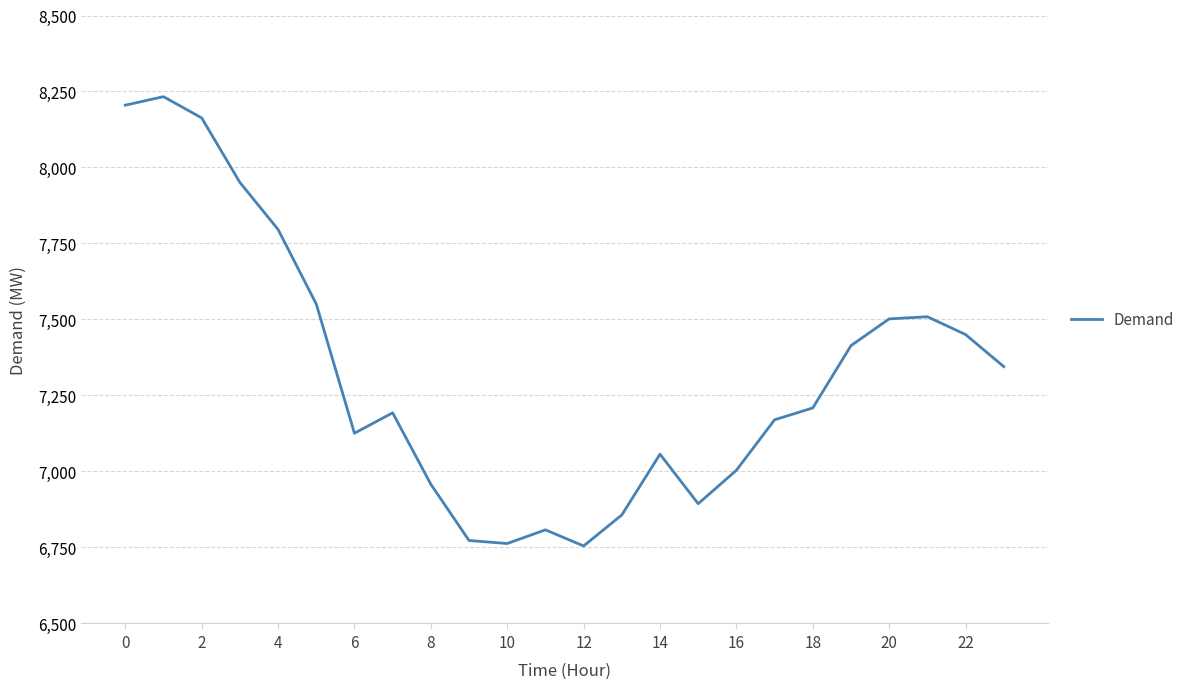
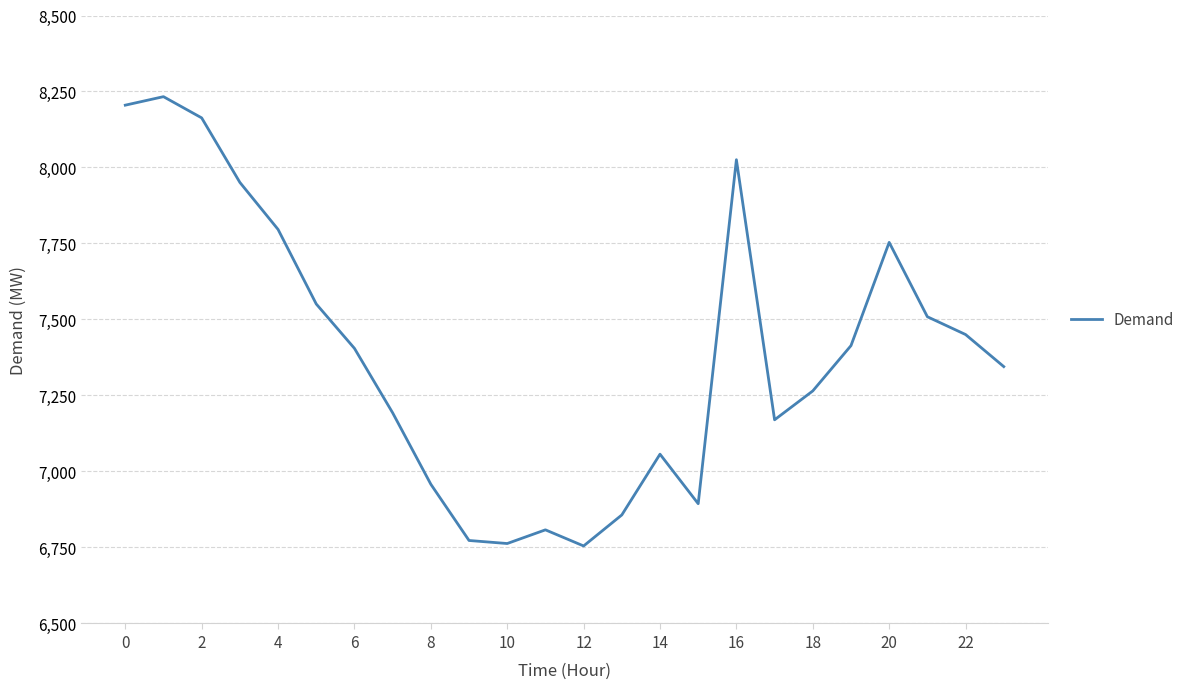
  {
    "0": "8,210",
    "2": "8,160",
    "4": "7,800",
-   "6": "7,130",
+   "6": "7,410",
    "8": "6,960",
    "10": "6,760",
    "12": "6,760",
    "14": "7,060",
-   "16": "7,000",
-   "18": "7,210",
-   "20": "7,500",
+   "16": "8,030",
+   "18": "7,270",
+   "20": "7,750",
    "22": "7,450"
  }
